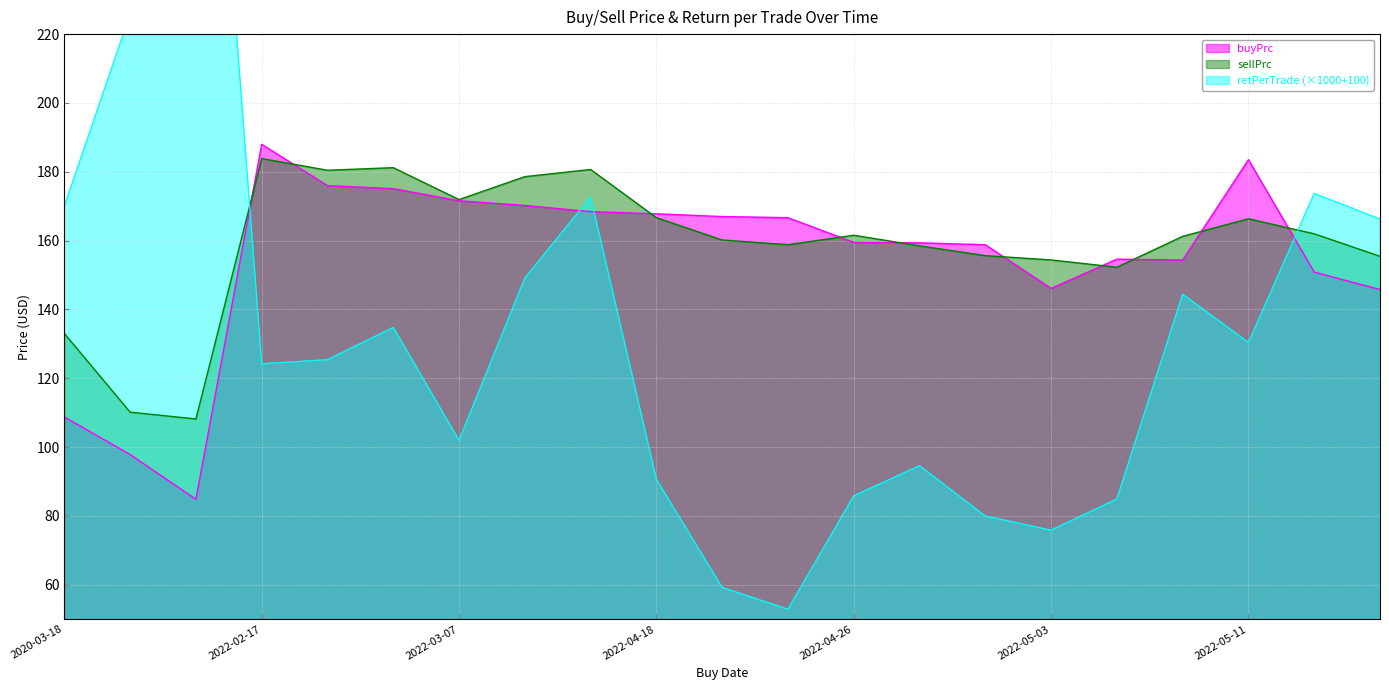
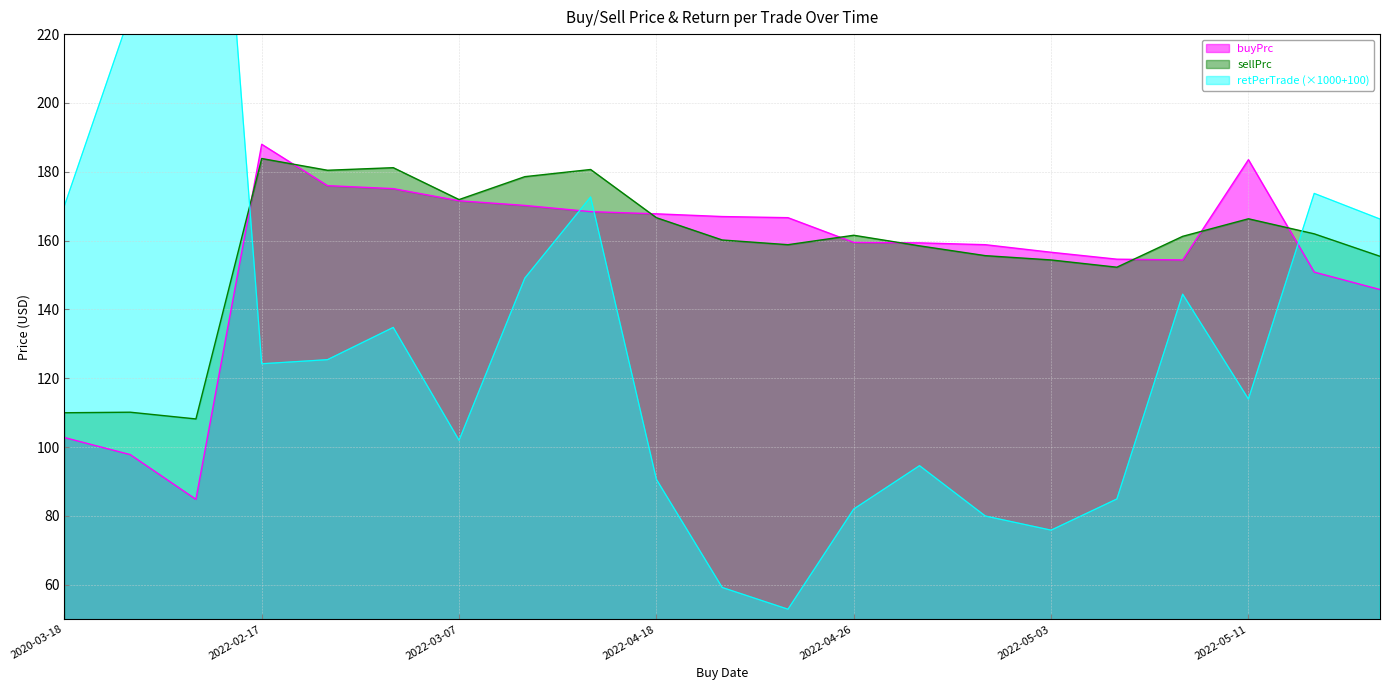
  {
    "buyPrc": {
-     "2020-03-18": 109,
+     "2020-03-18": 103,
      "2022-02-17": 188,
      "2022-04-18": 168,
      "2022-04-26": 159,
-     "2022-05-03": 146,
+     "2022-05-03": 157,
      "2022-05-11": 184
    },
    "sellPrc": {
-     "2020-03-18": 133,
+     "2020-03-18": 110,
      "2022-02-17": 184,
      "2022-04-18": 167,
      "2022-04-26": 162,
      "2022-05-03": 154,
      "2022-05-11": 166
    },
    "retPerTrade (×1000+100)": {
      "2020-03-18": 170,
      "2022-02-17": 124,
      "2022-03-07": 102,
      "2022-04-18": 91,
-     "2022-04-26": 86,
+     "2022-04-26": 82,
      "2022-05-03": 76,
-     "2022-05-11": 130
+     "2022-05-11": 114
    }
  }
